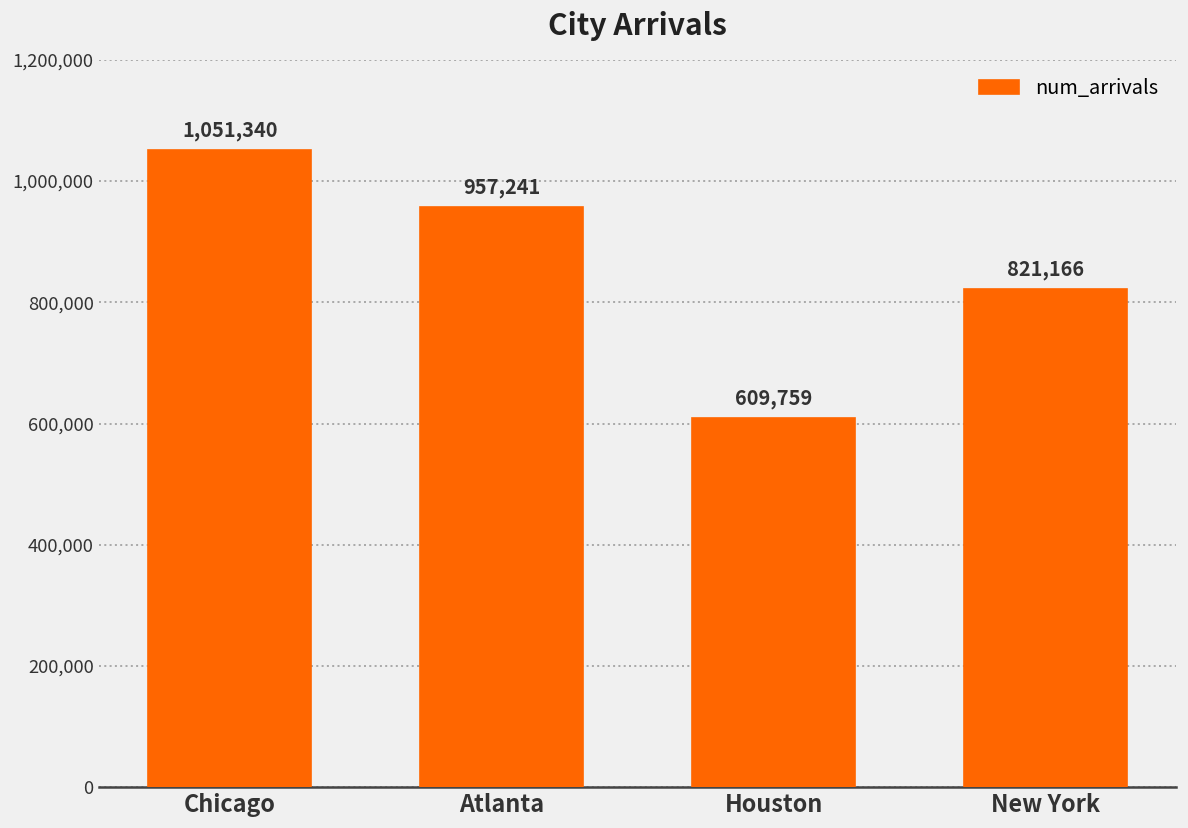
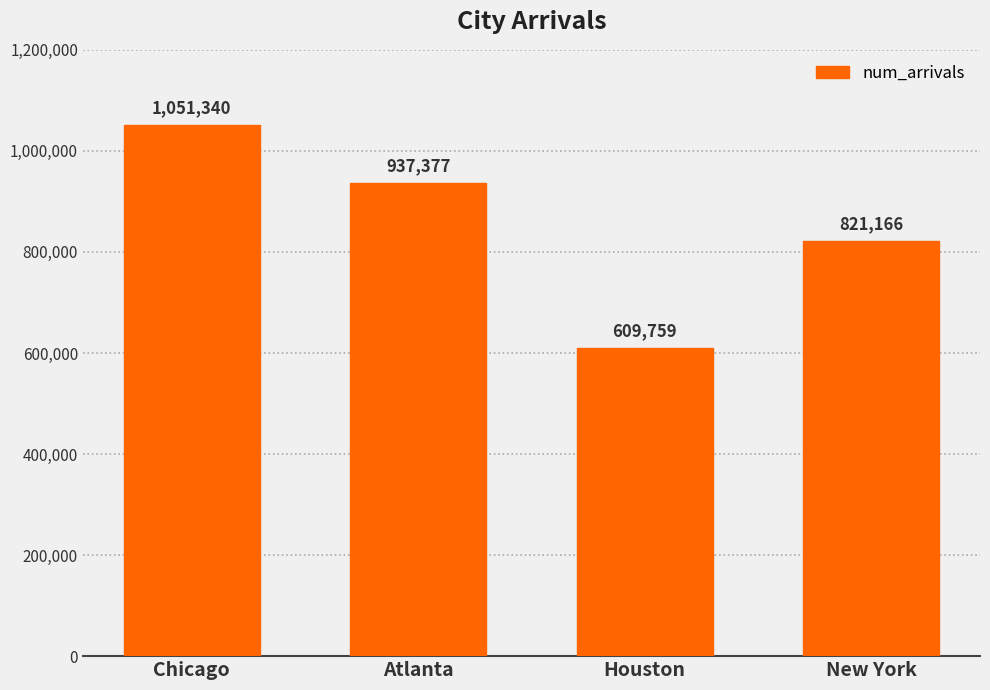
  {
    "Chicago": "1,051,340",
-   "Atlanta": "957,241",
+   "Atlanta": "937,377",
    "Houston": "609,759",
    "New York": "821,166"
  }
